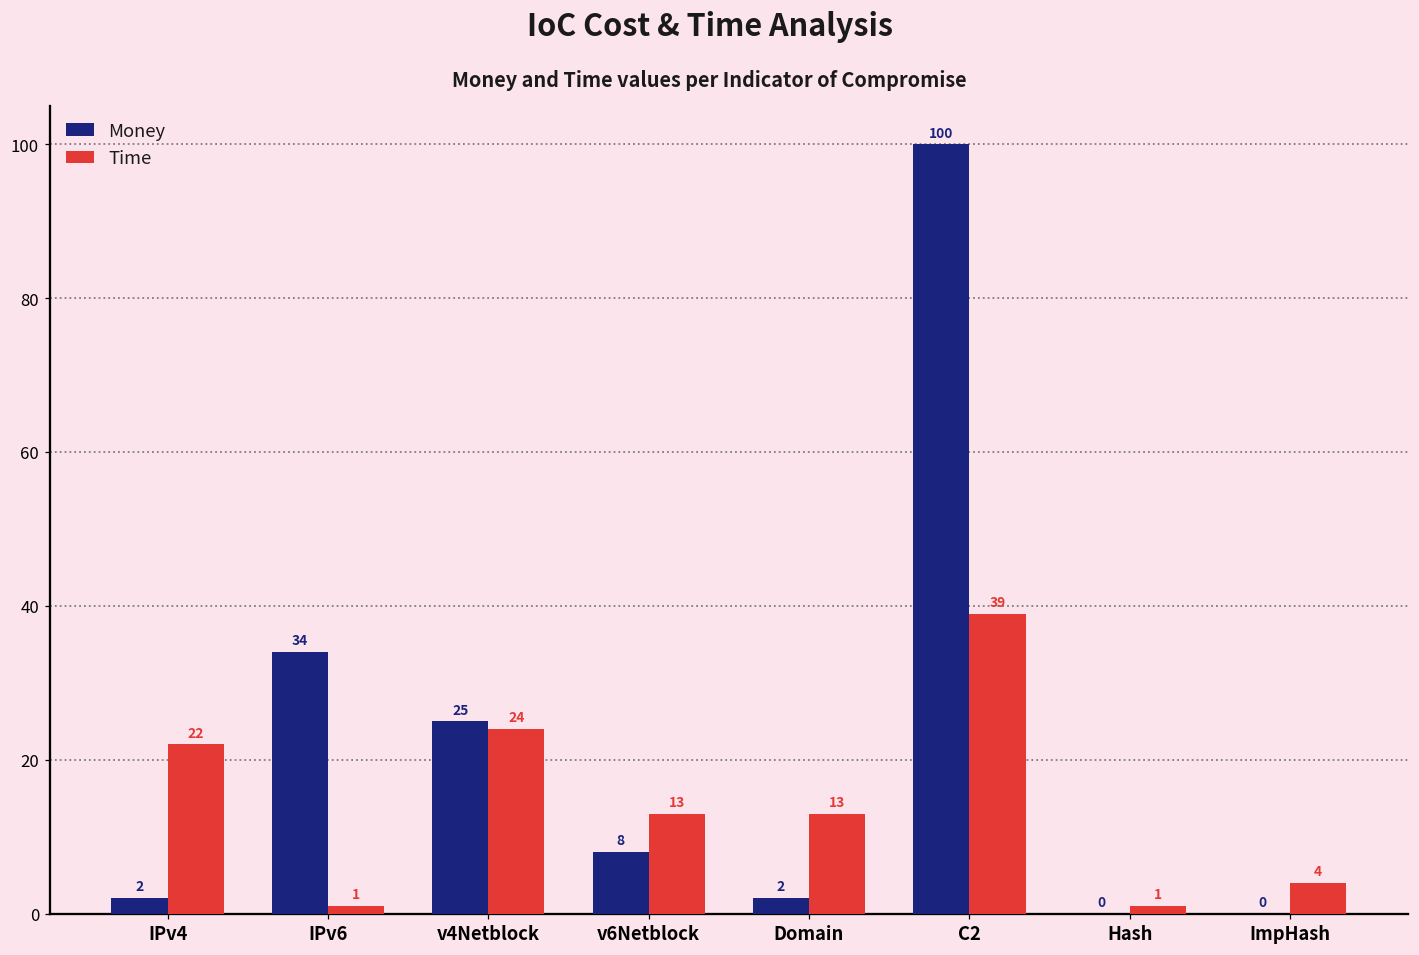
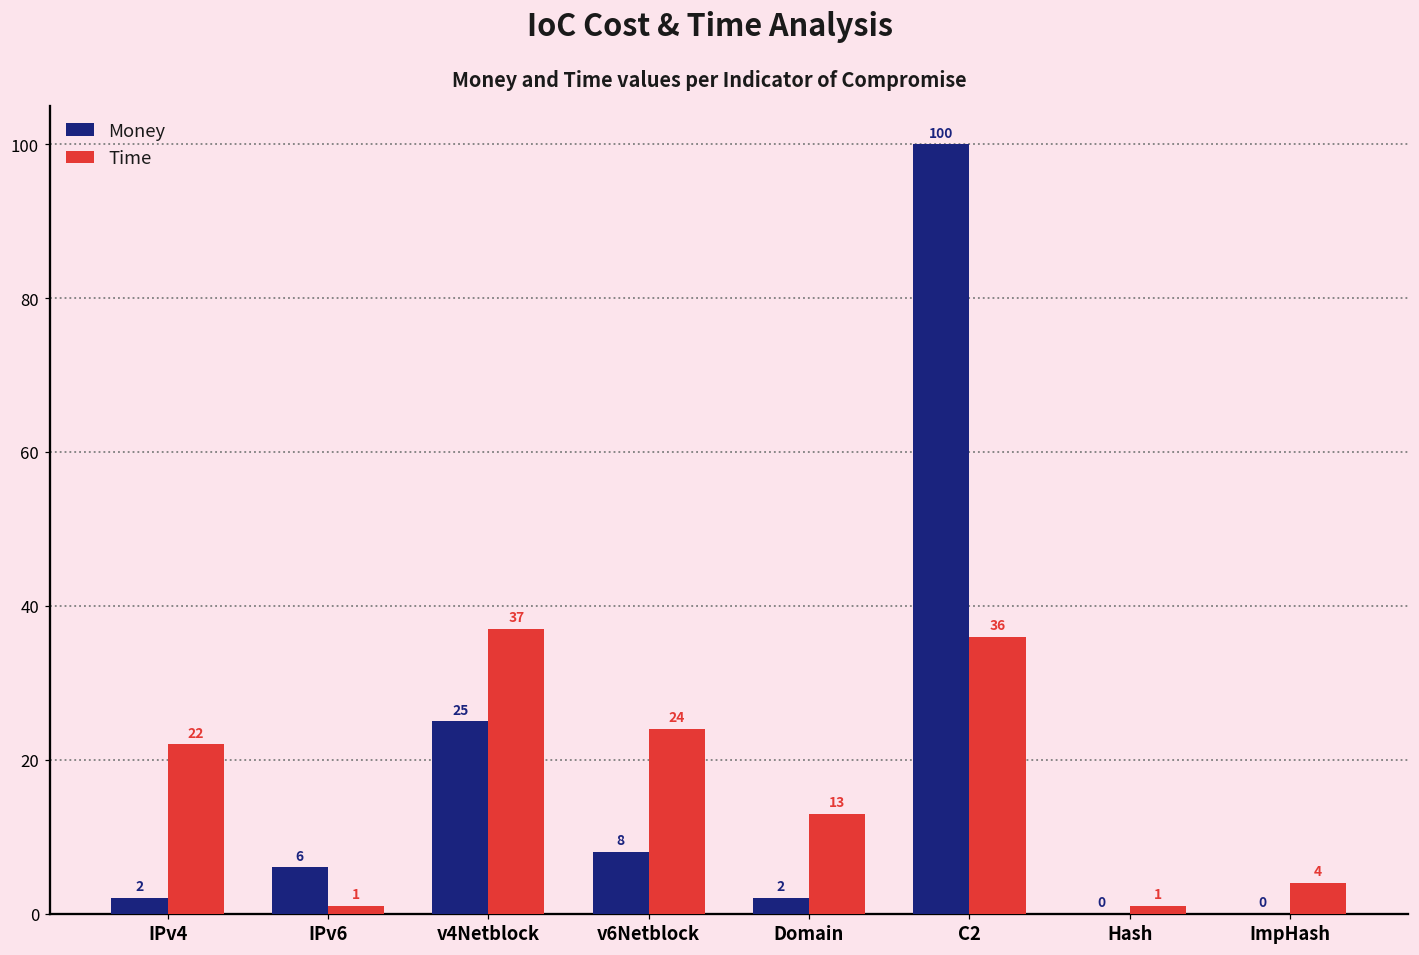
  {
    "Money": {
      "IPv4": 2,
-     "IPv6": 34,
+     "IPv6": 6,
      "v4Netblock": 25,
      "v6Netblock": 8,
      "Domain": 2,
      "C2": 100,
      "Hash": 0,
      "ImpHash": 0
    },
    "Time": {
      "IPv4": 22,
      "IPv6": 1,
-     "v4Netblock": 24,
-     "v6Netblock": 13,
+     "v4Netblock": 37,
+     "v6Netblock": 24,
      "Domain": 13,
-     "C2": 39,
+     "C2": 36,
      "Hash": 1,
      "ImpHash": 4
    }
  }
